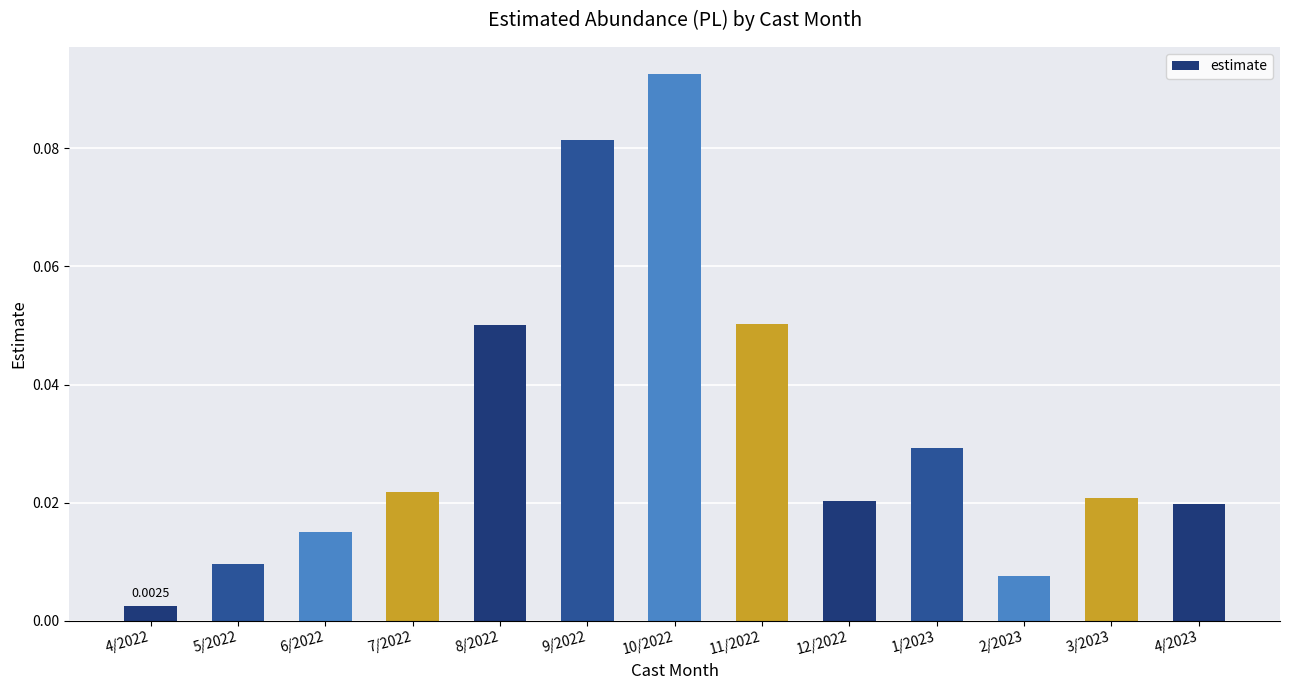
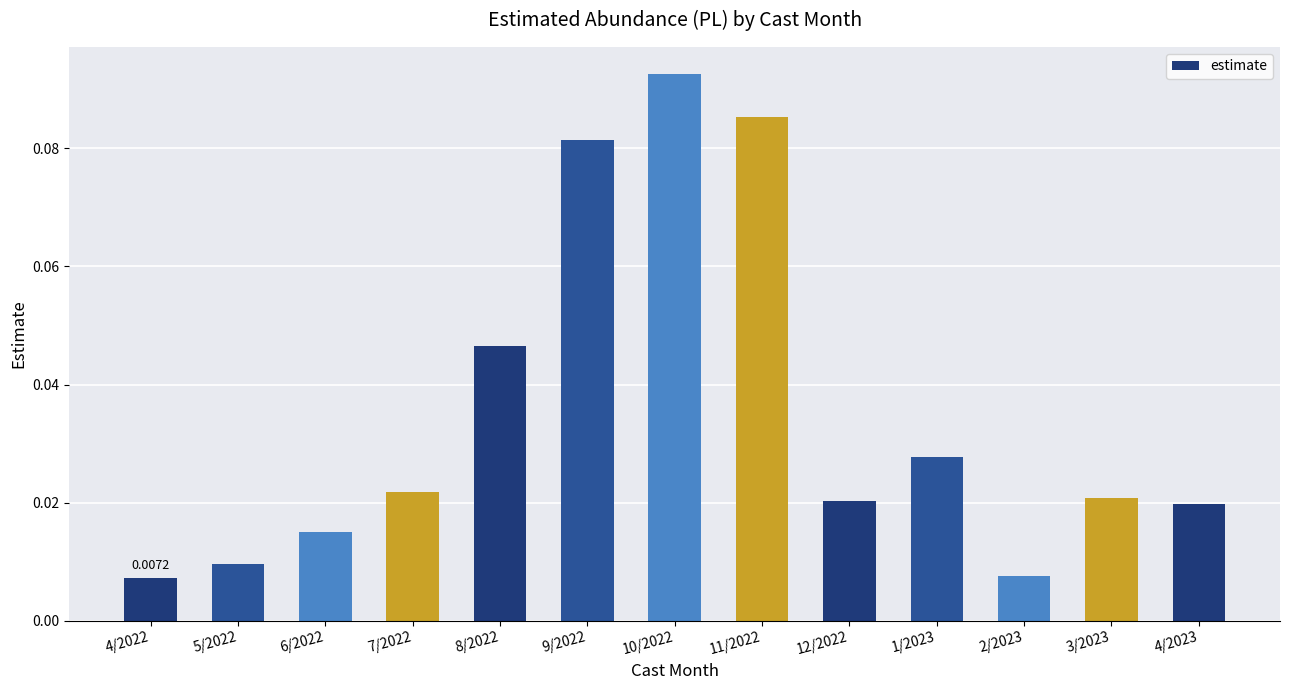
  {
-   "4/2022": 0.0025,
-   "8/2022": 0.050,
-   "11/2022": 0.050,
-   "1/2023": 0.029
+   "4/2022": 0.0072,
+   "8/2022": 0.047,
+   "11/2022": 0.085,
+   "1/2023": 0.028
  }
